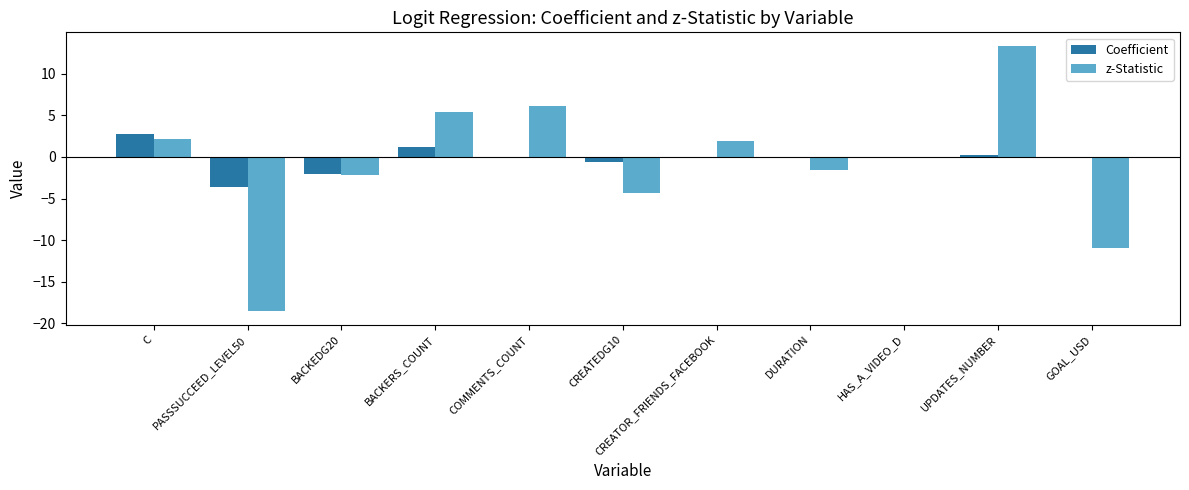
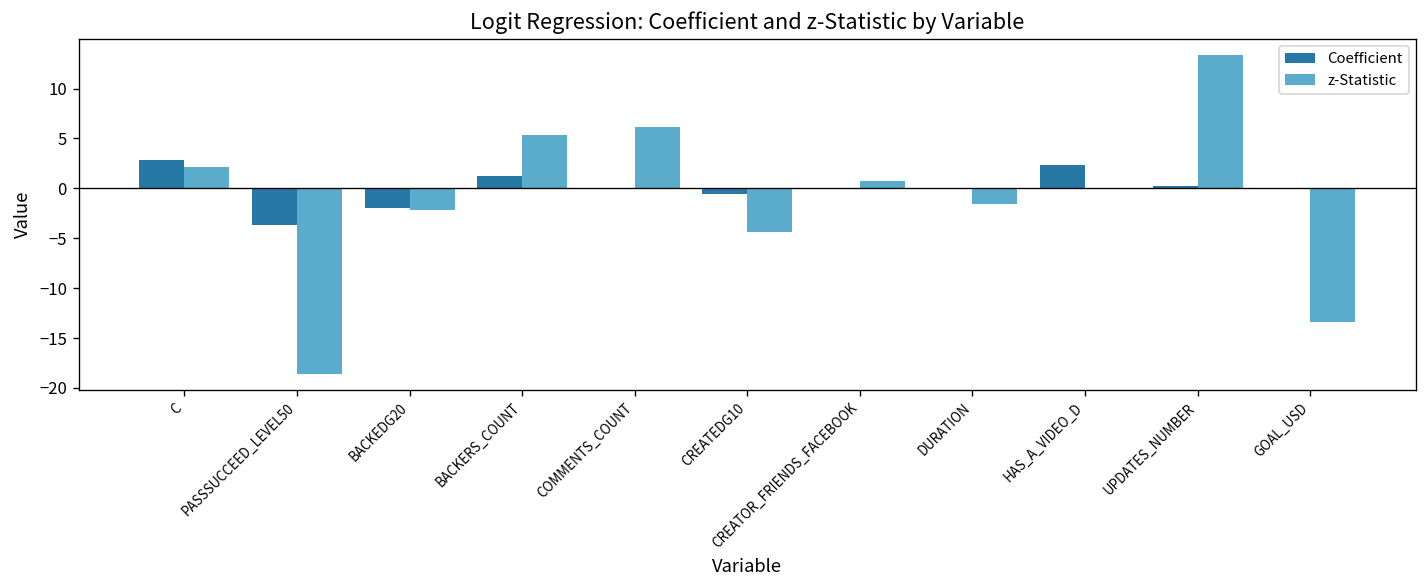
  {
    "Coefficient": {
      "C": 3,
      "PASSSUCCEED_LEVEL50": -4,
      "BACKEDG20": -2,
      "BACKERS_COUNT": 1,
      "CREATEDG10": -1,
-     "HAS_A_VIDEO_D": 0
+     "HAS_A_VIDEO_D": 2
    },
    "z-Statistic": {
      "C": 2,
      "PASSSUCCEED_LEVEL50": -19,
      "BACKEDG20": -2,
      "BACKERS_COUNT": 5,
      "COMMENTS_COUNT": 6,
      "CREATEDG10": -4,
-     "CREATOR_FRIENDS_FACEBOOK": 2,
+     "CREATOR_FRIENDS_FACEBOOK": 1,
      "DURATION": -2,
      "UPDATES_NUMBER": 13,
-     "GOAL_USD": -11
+     "GOAL_USD": -13
    }
  }
